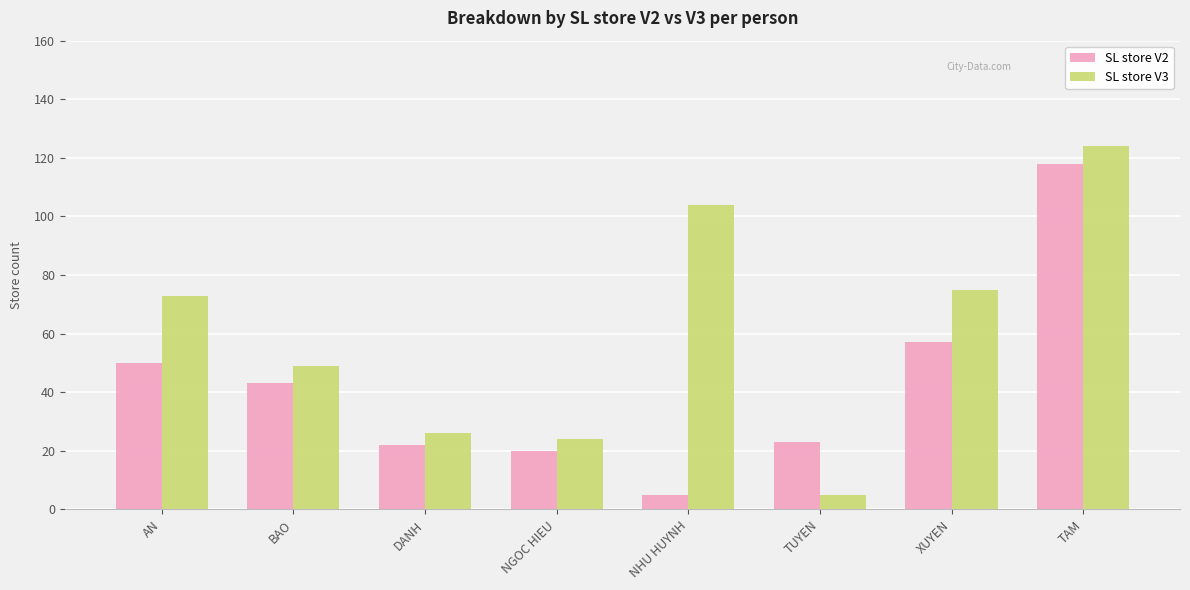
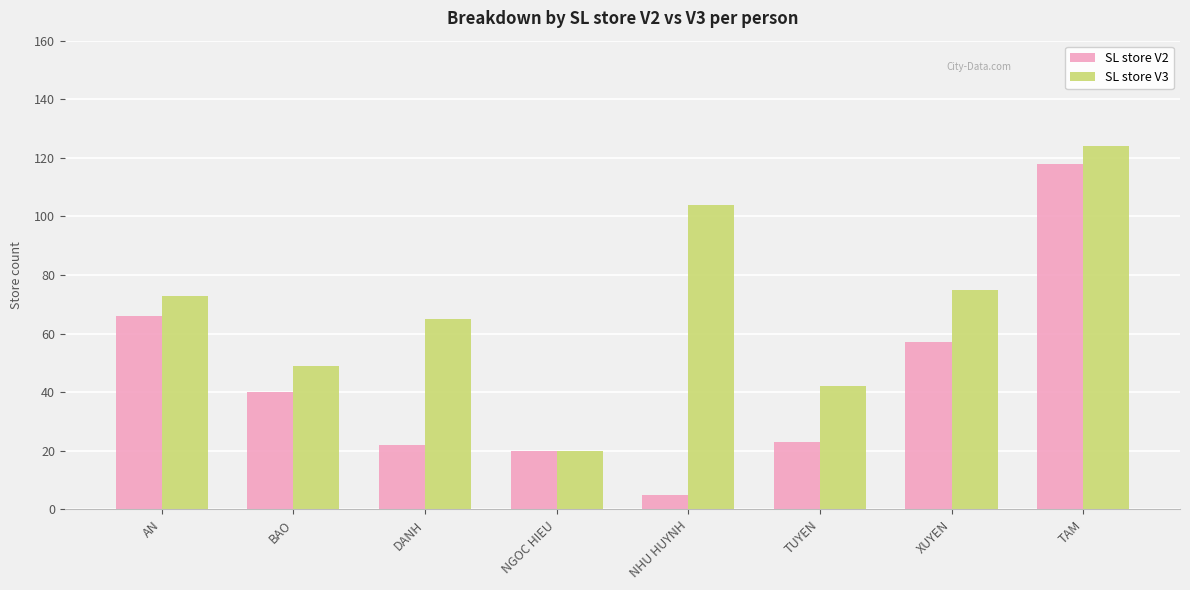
  {
    "SL store V2": {
-     "AN": 50,
-     "BAO": 43,
+     "AN": 66,
+     "BAO": 40,
      "DANH": 22,
      "NGOC HIEU": 20,
      "NHU HUYNH": 5,
      "TUYEN": 23,
      "XUYEN": 57,
      "TAM": 118
    },
    "SL store V3": {
      "AN": 73,
      "BAO": 49,
-     "DANH": 26,
-     "NGOC HIEU": 24,
+     "DANH": 65,
+     "NGOC HIEU": 20,
      "NHU HUYNH": 104,
-     "TUYEN": 5,
+     "TUYEN": 42,
      "XUYEN": 75,
      "TAM": 124
    }
  }
